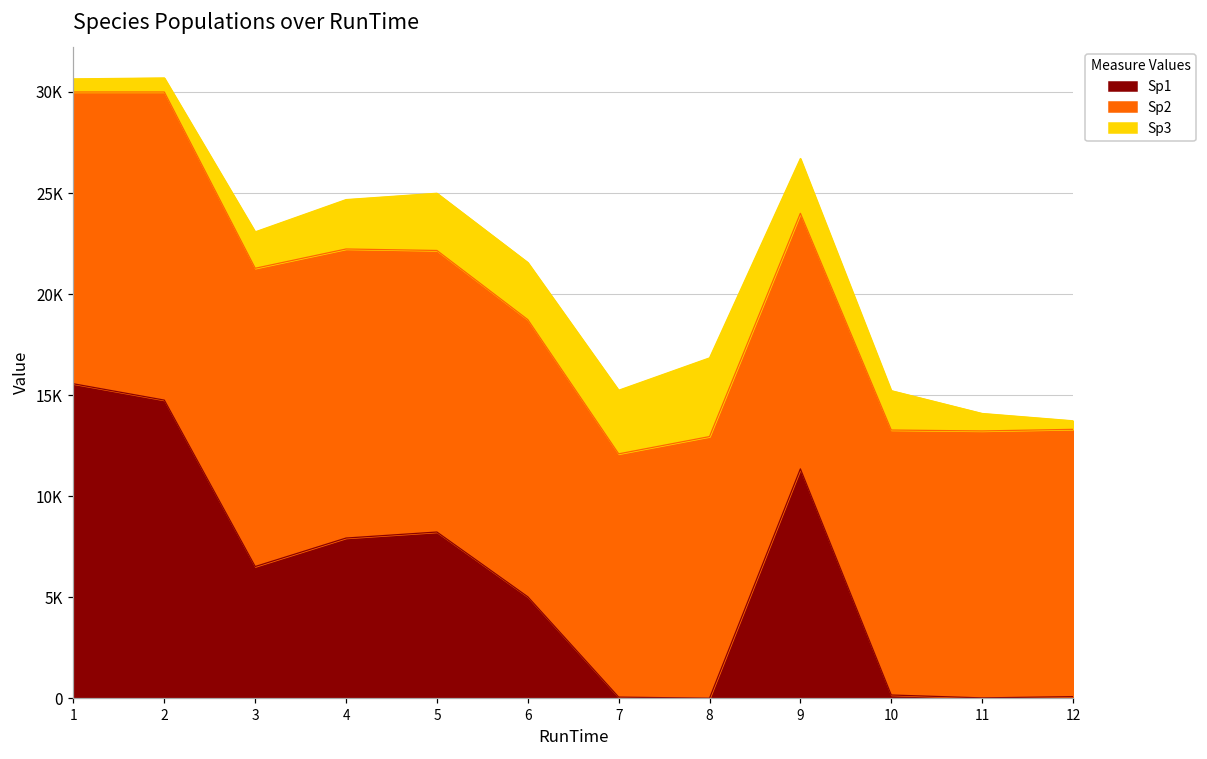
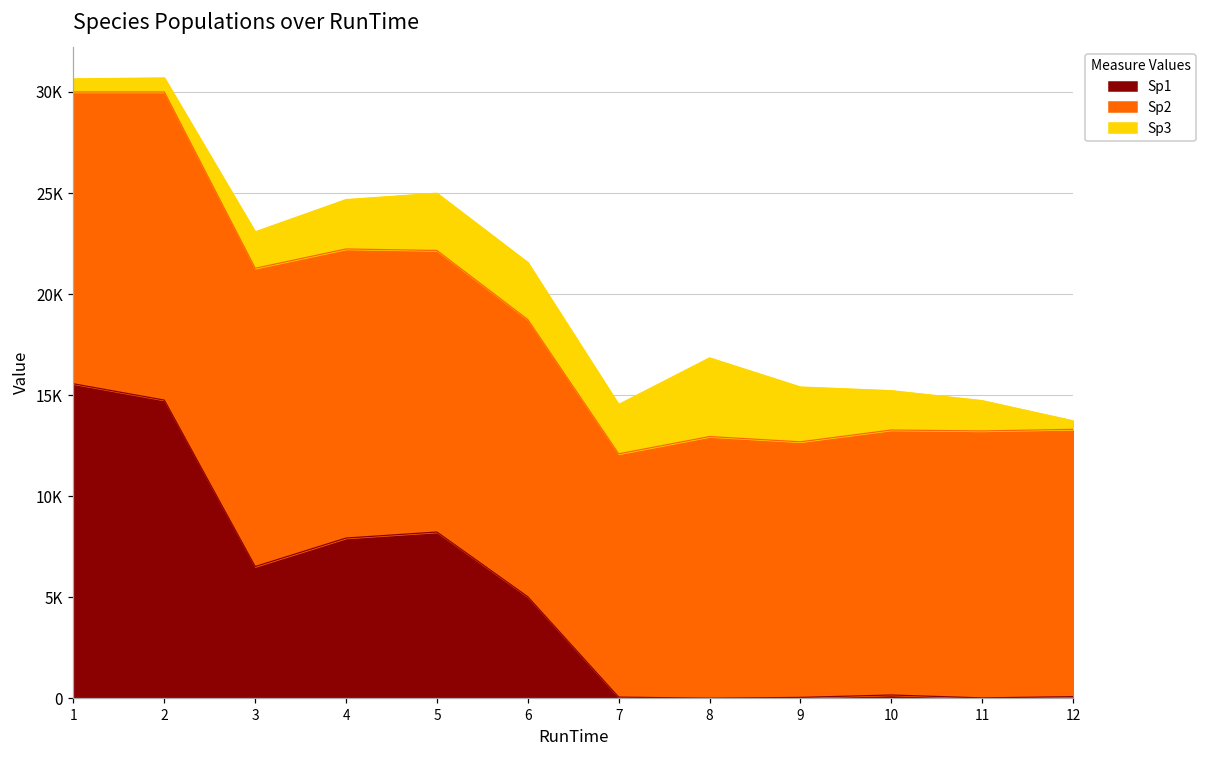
  {
    "Sp1": {
      "1": 15600,
      "2": 14800,
      "3": 6500,
      "4": 7900,
      "5": 8200,
      "6": 5000,
      "7": 100,
      "8": 0,
-     "9": 11300,
+     "9": 0,
      "10": 200,
      "11": 0,
      "12": 100
    },
    "Sp2": {
      "1": 30000,
      "2": 30000,
      "3": 21300,
      "4": 22200,
      "5": 22200,
      "6": 18700,
      "7": 12100,
      "8": 12900,
      "10": 13300,
      "11": 13200,
      "12": 13300
    },
    "Sp3": {
      "1": 600,
      "2": 700,
      "3": 1800,
      "4": 2400,
      "5": 2800,
      "6": 2800,
-     "7": 3100,
+     "7": 2400,
      "8": 3900,
      "9": 2700,
      "10": 1900,
-     "11": 900,
+     "11": 1500,
      "12": 400
    }
  }
